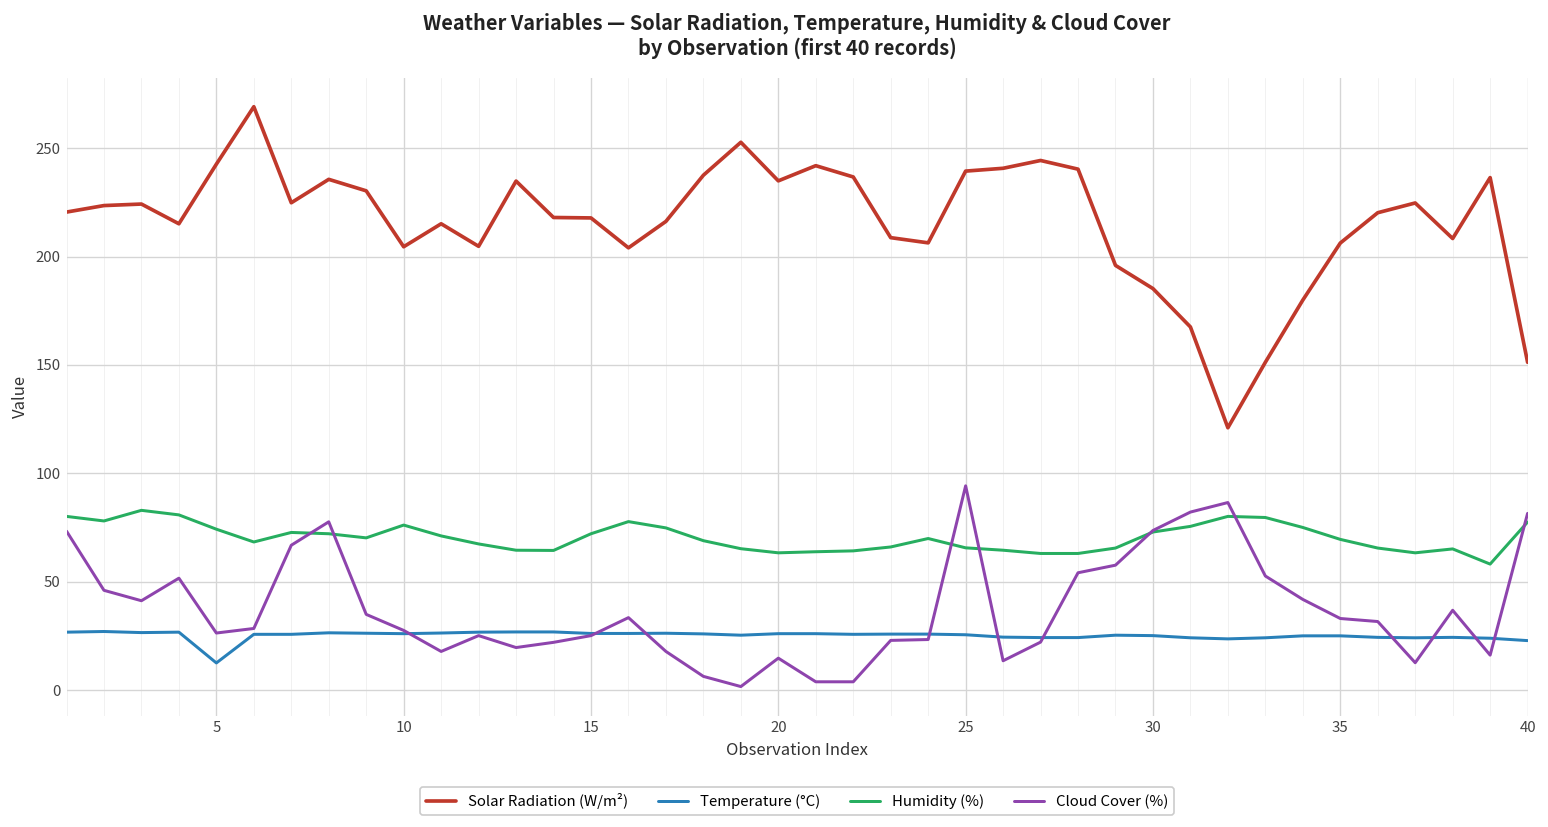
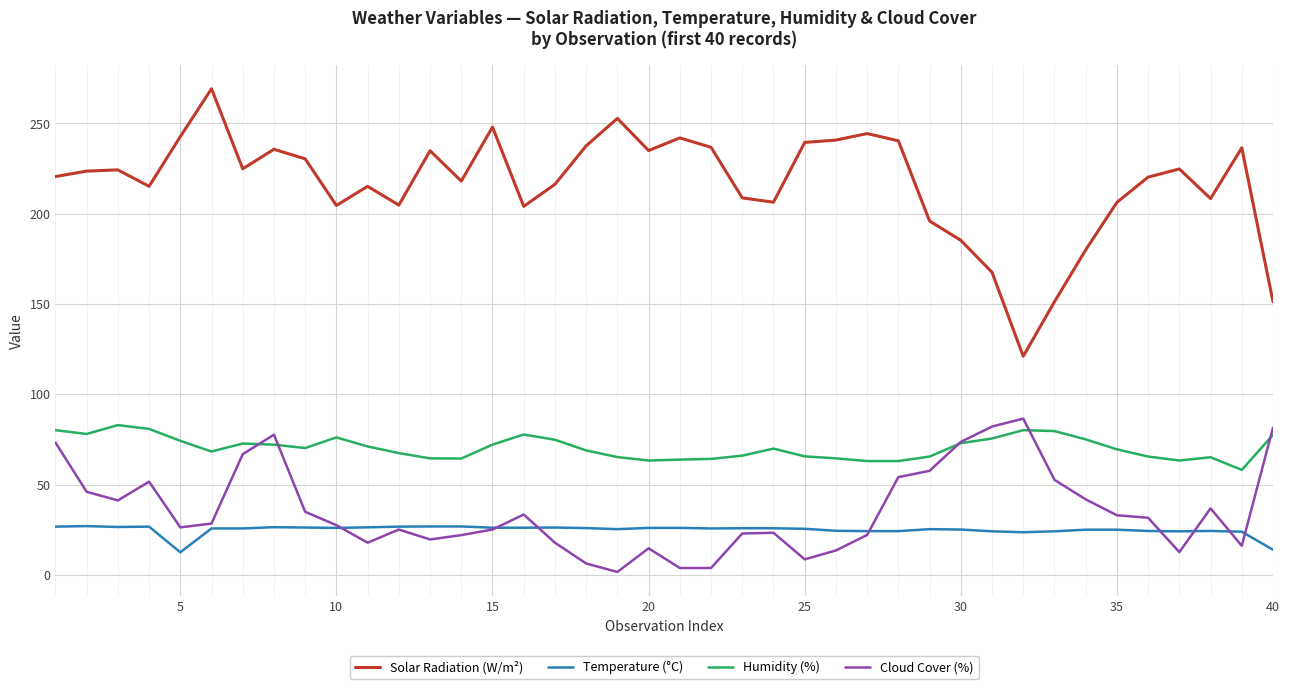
  {
    "Solar Radiation (W/m²)": {
      "5": 243,
      "10": 205,
-     "15": 218,
+     "15": 248,
      "20": 235,
      "25": 239,
      "30": 185,
      "35": 206,
      "40": 151
    },
    "Temperature (°C)": {
      "5": 13,
      "10": 26,
      "20": 26,
      "25": 26,
      "30": 25,
      "35": 25,
-     "40": 23
+     "40": 14
    },
    "Humidity (%)": {
      "5": 74,
      "10": 76,
      "15": 72,
      "20": 63,
      "25": 66,
      "35": 70,
      "40": 78
    },
    "Cloud Cover (%)": {
      "5": 26,
      "10": 28,
      "20": 15,
-     "25": 94,
+     "25": 9,
      "35": 33,
      "40": 82
    }
  }
